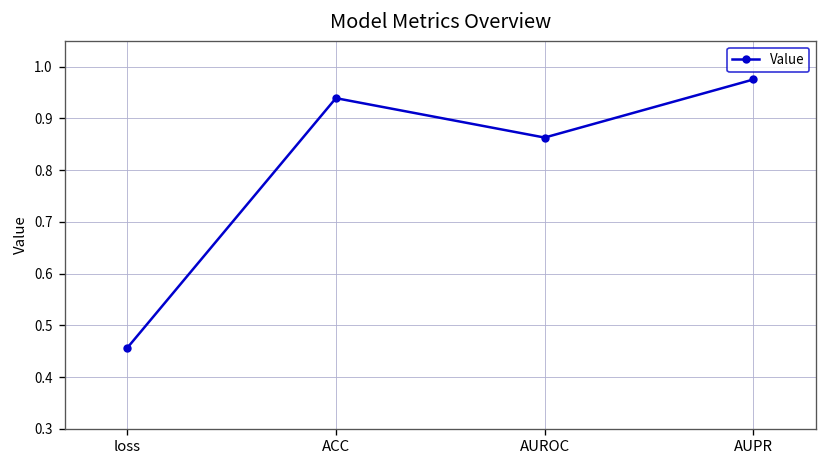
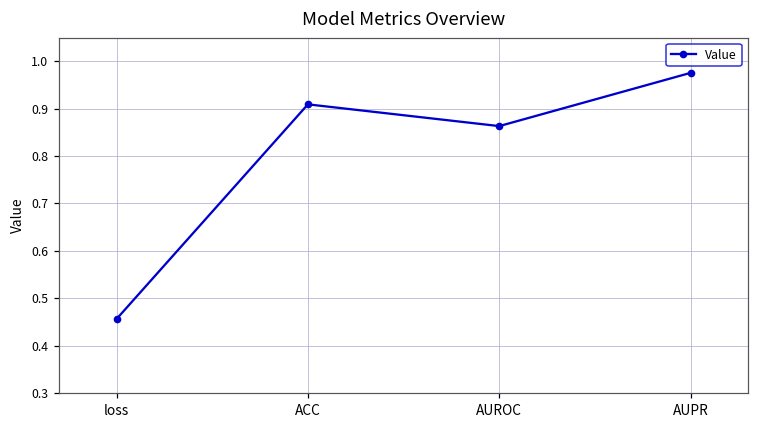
  {
    "loss": 0.46,
-   "ACC": 0.94,
+   "ACC": 0.91,
    "AUROC": 0.86,
    "AUPR": 0.98
  }
